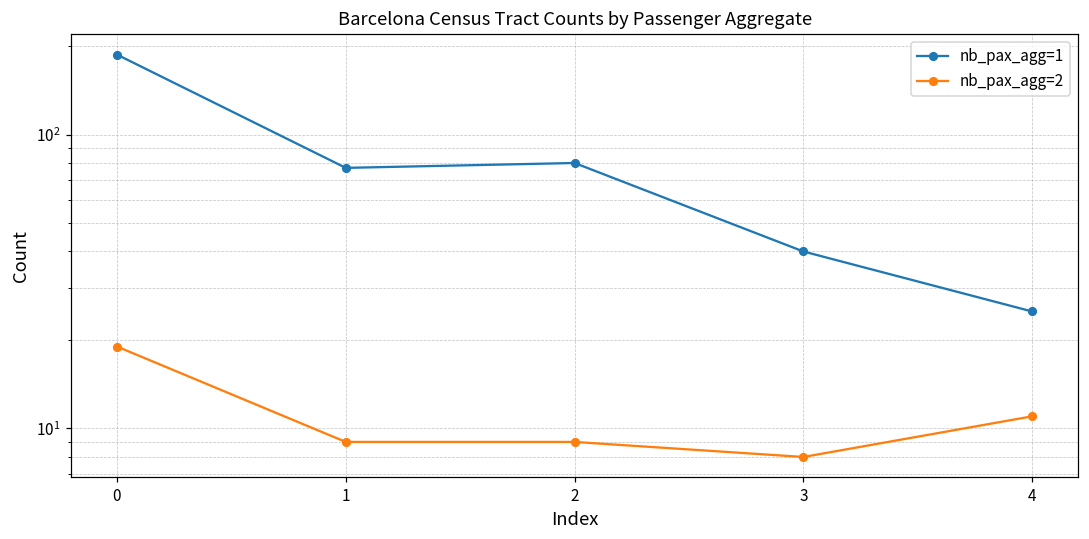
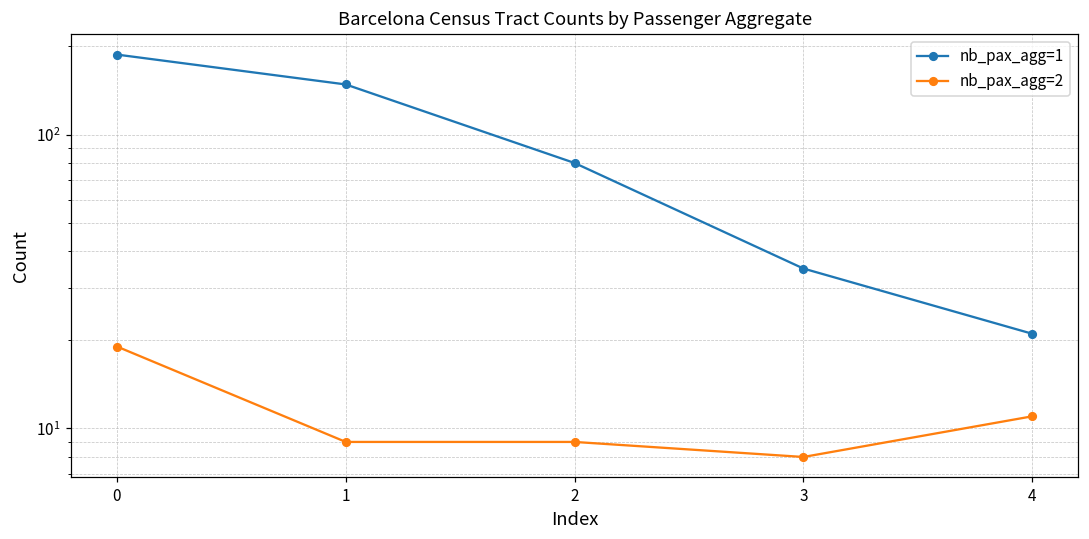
  {
    "nb_pax_agg=1": {
      "0": 190,
-     "1": 77,
+     "1": 150,
      "2": 80,
-     "3": 40,
-     "4": 25
+     "3": 35,
+     "4": 21
    },
    "nb_pax_agg=2": {
      "0": 19,
      "1": 9,
      "2": 9,
      "3": 8,
      "4": 11
    }
  }
